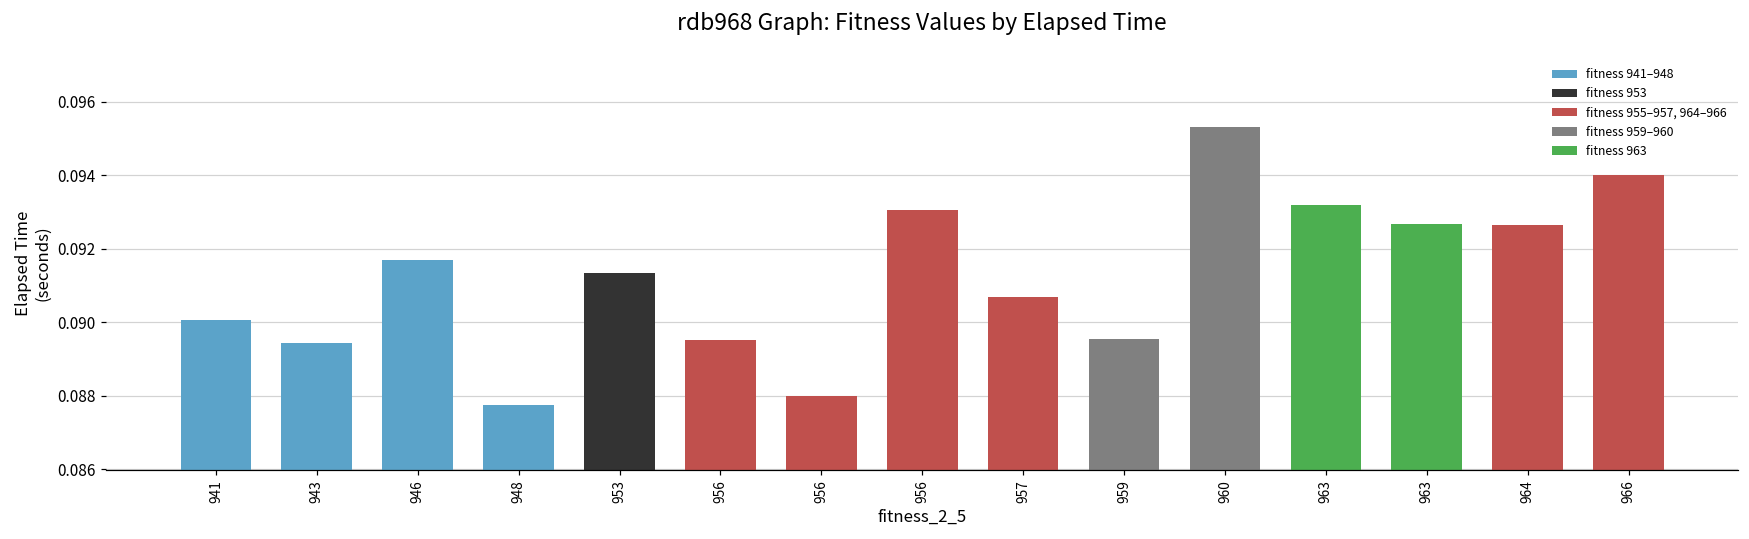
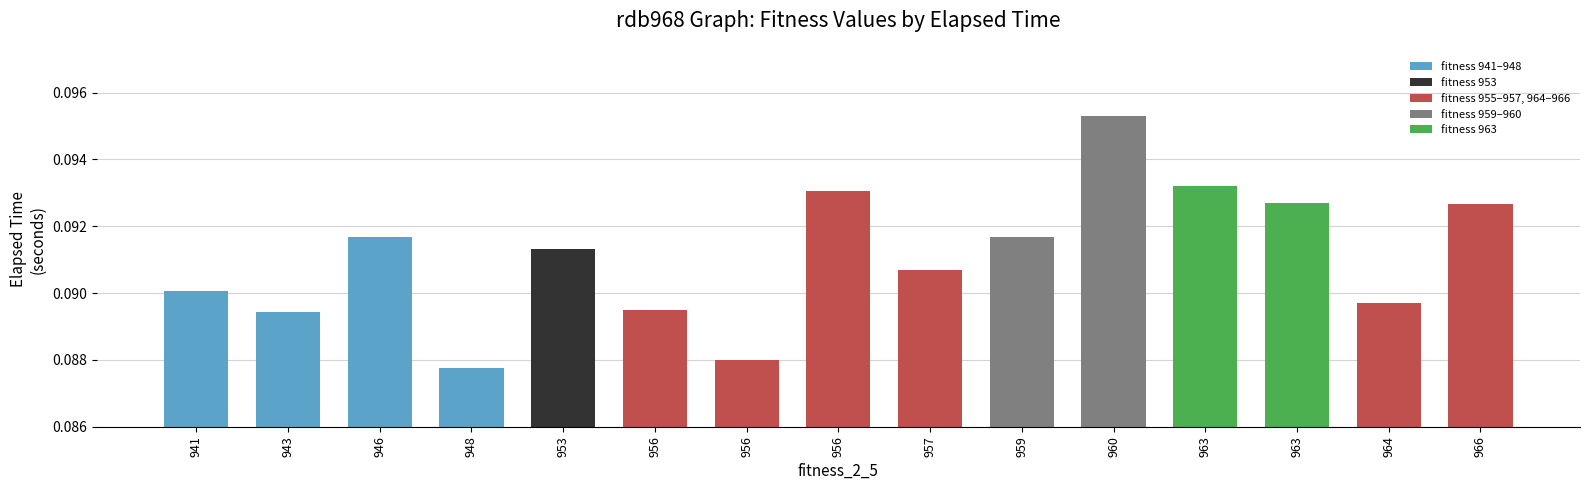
  {
    "941": 0.0901,
    "943": 0.0894,
    "946": 0.0917,
    "948": 0.0877,
    "953": 0.0913,
    "957": 0.0907,
-   "959": 0.0895,
+   "959": 0.0917,
    "960": 0.0953,
-   "964": 0.0927,
-   "966": 0.0940
+   "964": 0.0897,
+   "966": 0.0927
  }
